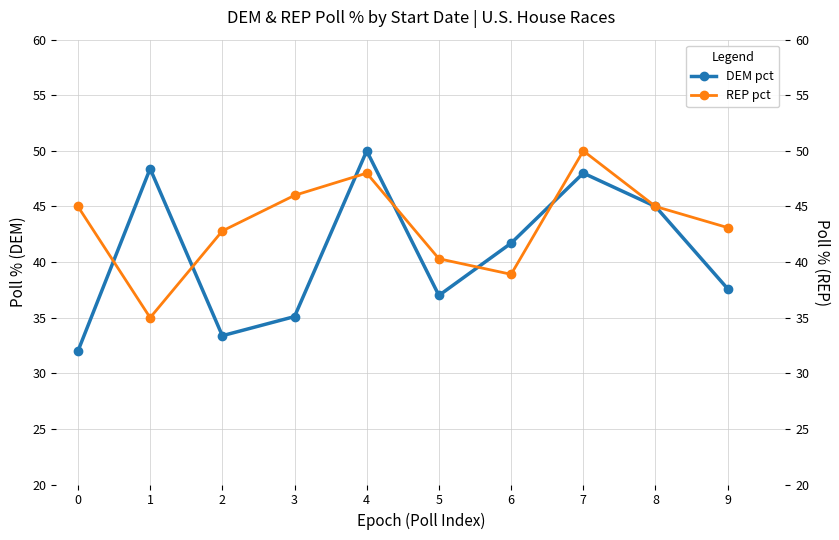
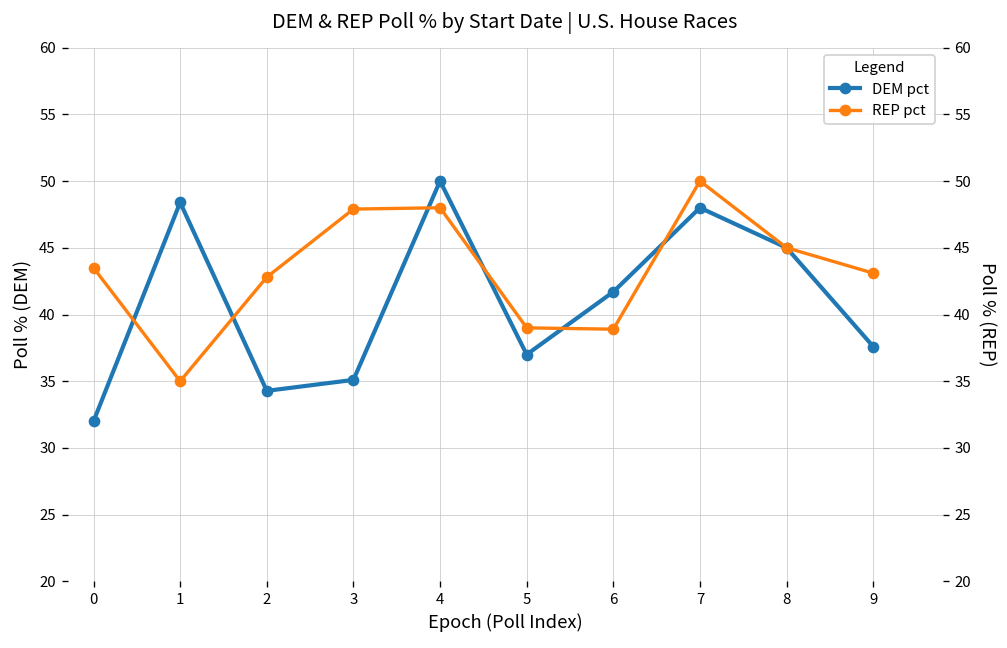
  {
    "DEM pct": {
      "0": 32.0,
      "1": 48.4,
-     "2": 33.4,
+     "2": 34.3,
      "3": 35.1,
      "4": 50.0,
      "5": 37.0,
      "6": 41.7,
      "7": 48.0,
      "8": 45.0,
      "9": 37.6
    },
    "REP pct": {
-     "0": 45.0,
+     "0": 43.5,
      "1": 35.0,
      "2": 42.8,
-     "3": 46.0,
+     "3": 47.9,
      "4": 48.0,
-     "5": 40.3,
+     "5": 39.0,
      "6": 38.9,
      "7": 50.0,
      "8": 45.0,
      "9": 43.1
    }
  }
